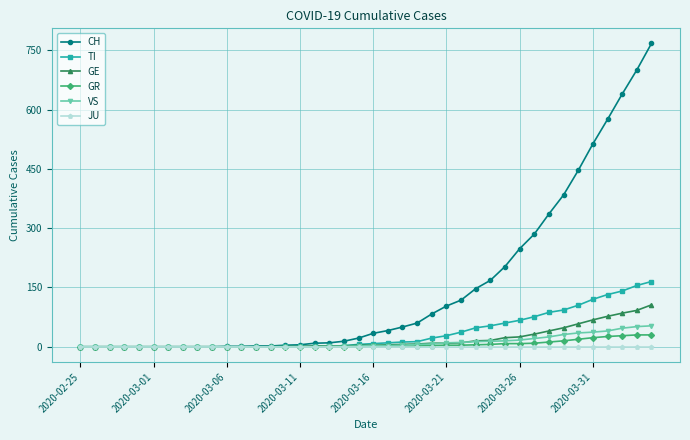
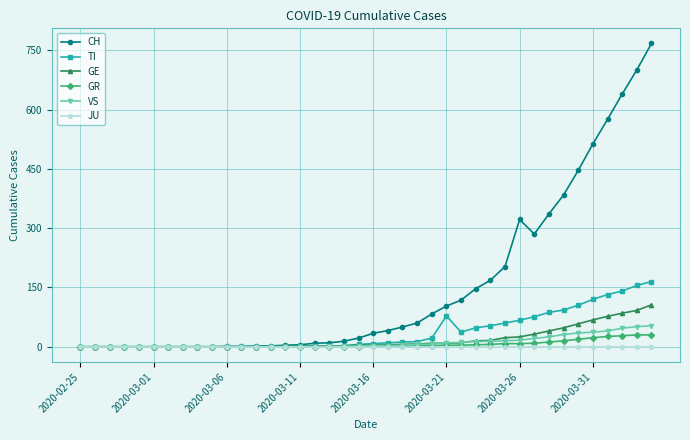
  {
    "CH": {
      "2020-03-16": 30,
      "2020-03-21": 100,
-     "2020-03-26": 250,
+     "2020-03-26": 320,
      "2020-03-31": 510
    },
    "TI": {
-     "2020-03-21": 30,
+     "2020-03-21": 80,
      "2020-03-26": 70,
      "2020-03-31": 120
    },
    "VS": {
      "2020-03-26": 20,
      "2020-03-31": 40
    },
    "JU": {
      "2020-03-26": 0,
      "2020-03-31": 0
    }
  }
